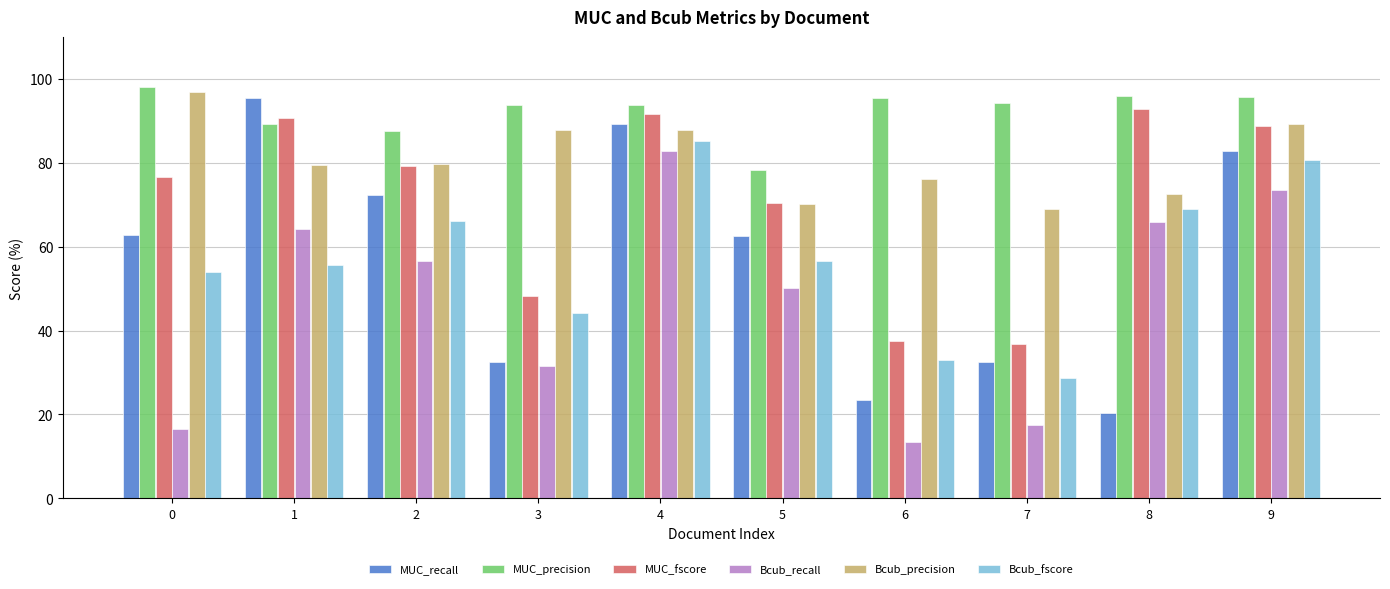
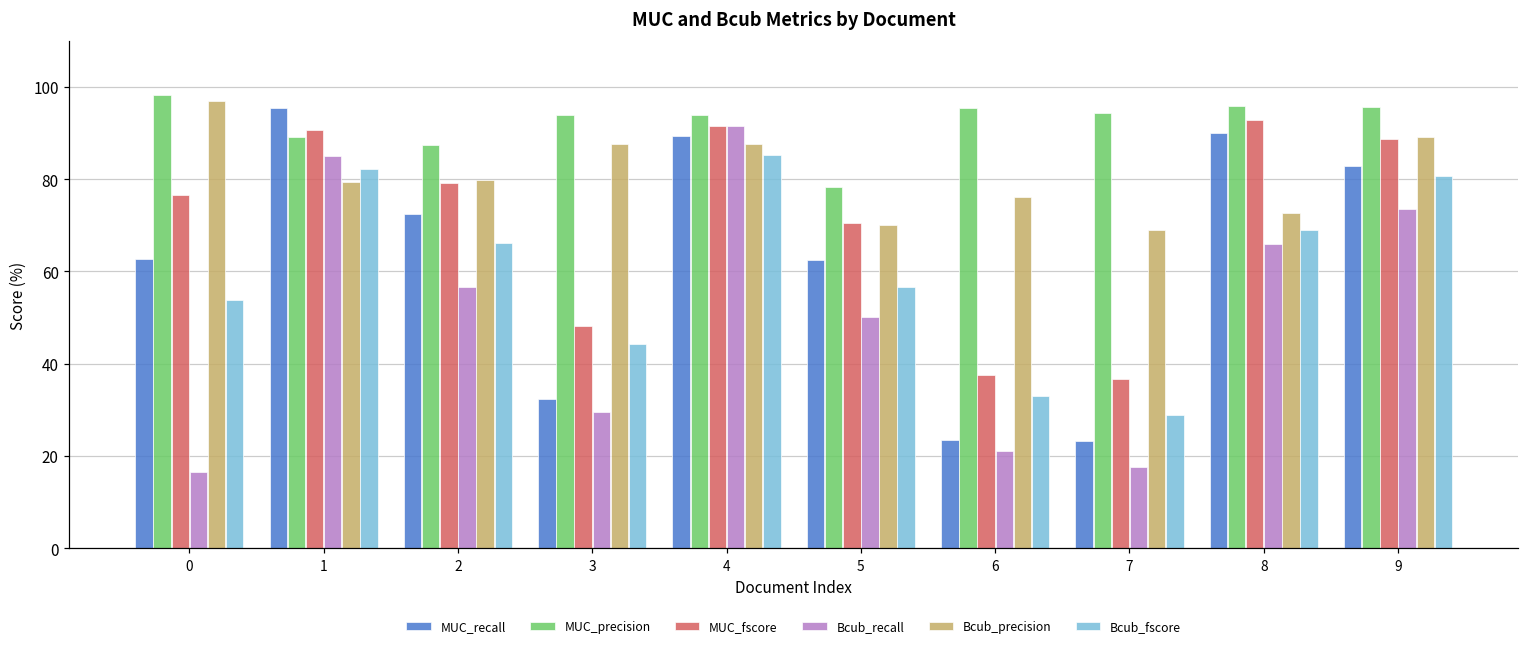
  {
    "MUC_recall": {
      "0": 63,
      "1": 95,
      "2": 72,
      "3": 32,
      "4": 89,
      "5": 63,
      "6": 23,
-     "7": 33,
-     "8": 20,
+     "7": 23,
+     "8": 90,
      "9": 83
    },
    "MUC_precision": {
      "0": 98,
      "1": 89,
      "2": 88,
      "3": 94,
      "4": 94,
      "5": 78,
      "6": 95,
      "7": 94,
      "8": 96,
      "9": 96
    },
    "MUC_fscore": {
      "0": 77,
      "1": 91,
      "2": 79,
      "3": 48,
      "4": 92,
      "5": 70,
      "6": 38,
      "7": 37,
      "8": 93,
      "9": 89
    },
    "Bcub_recall": {
      "0": 16,
-     "1": 64,
+     "1": 85,
      "2": 57,
-     "3": 32,
-     "4": 83,
+     "3": 30,
+     "4": 92,
      "5": 50,
-     "6": 14,
+     "6": 21,
      "7": 18,
      "8": 66,
      "9": 74
    },
    "Bcub_precision": {
      "0": 97,
      "1": 79,
      "2": 80,
      "3": 88,
      "4": 88,
      "5": 70,
      "6": 76,
      "7": 69,
      "8": 73,
      "9": 89
    },
    "Bcub_fscore": {
      "0": 54,
-     "1": 56,
+     "1": 82,
      "2": 66,
      "3": 44,
      "4": 85,
      "5": 57,
      "6": 33,
      "7": 29,
      "8": 69,
      "9": 81
    }
  }
